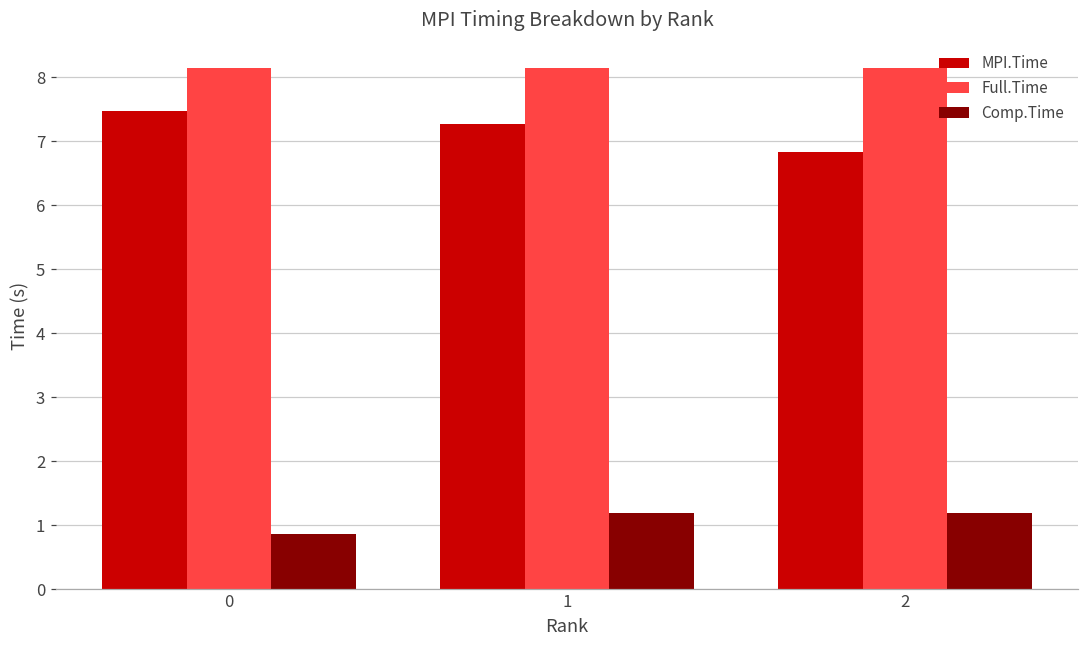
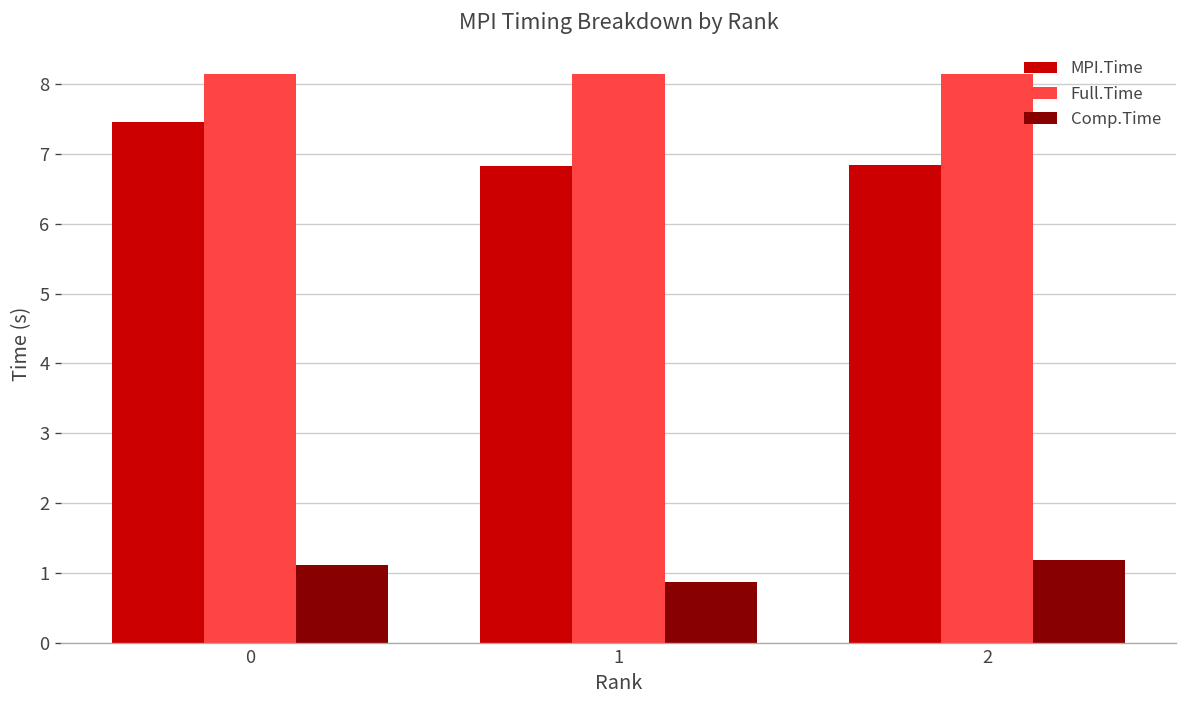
  {
    "MPI.Time": {
      "0": 7.5,
-     "1": 7.3,
+     "1": 6.8,
      "2": 6.8
    },
    "Full.Time": {
      "0": 8.1,
      "1": 8.1,
      "2": 8.1
    },
    "Comp.Time": {
-     "0": 0.9,
-     "1": 1.2,
+     "0": 1.1,
+     "1": 0.9,
      "2": 1.2
    }
  }
